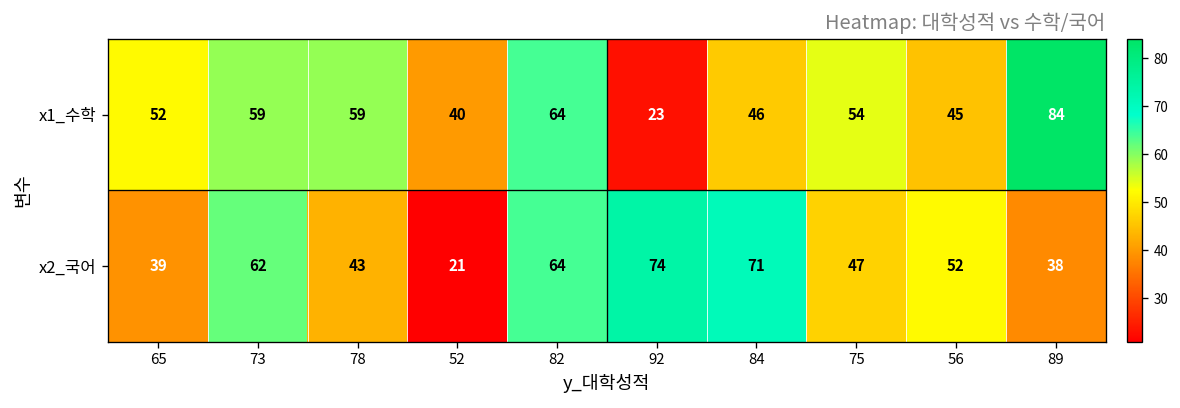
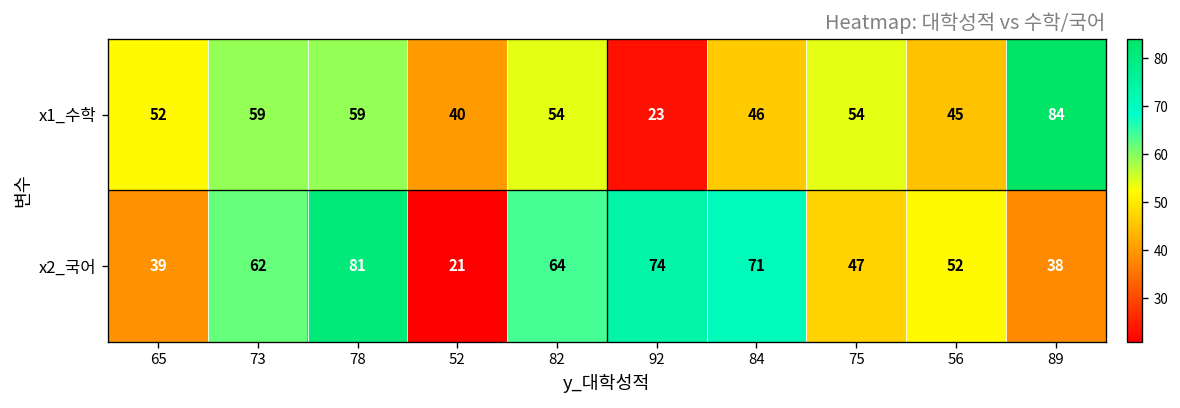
  {
    "x1_수학": {
      "65": 52,
      "73": 59,
      "78": 59,
      "52": 40,
-     "82": 64,
+     "82": 54,
      "92": 23,
      "84": 46,
      "75": 54,
      "56": 45,
      "89": 84
    },
    "x2_국어": {
      "65": 39,
      "73": 62,
-     "78": 43,
+     "78": 81,
      "52": 21,
      "82": 64,
      "92": 74,
      "84": 71,
      "75": 47,
      "56": 52,
      "89": 38
    }
  }
